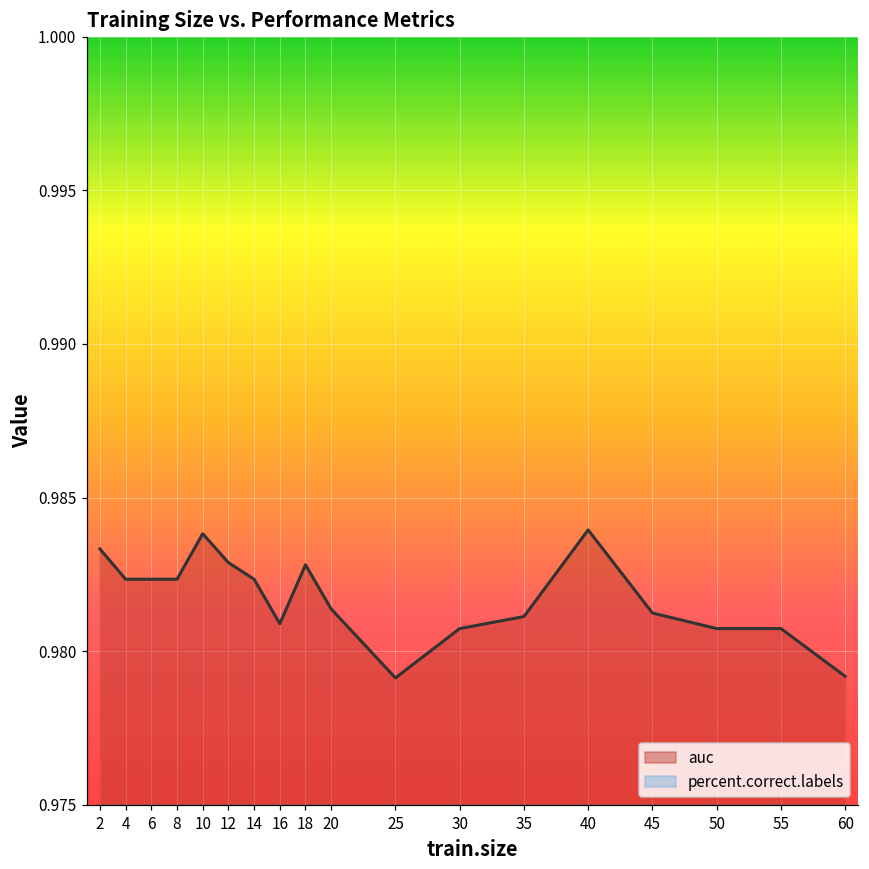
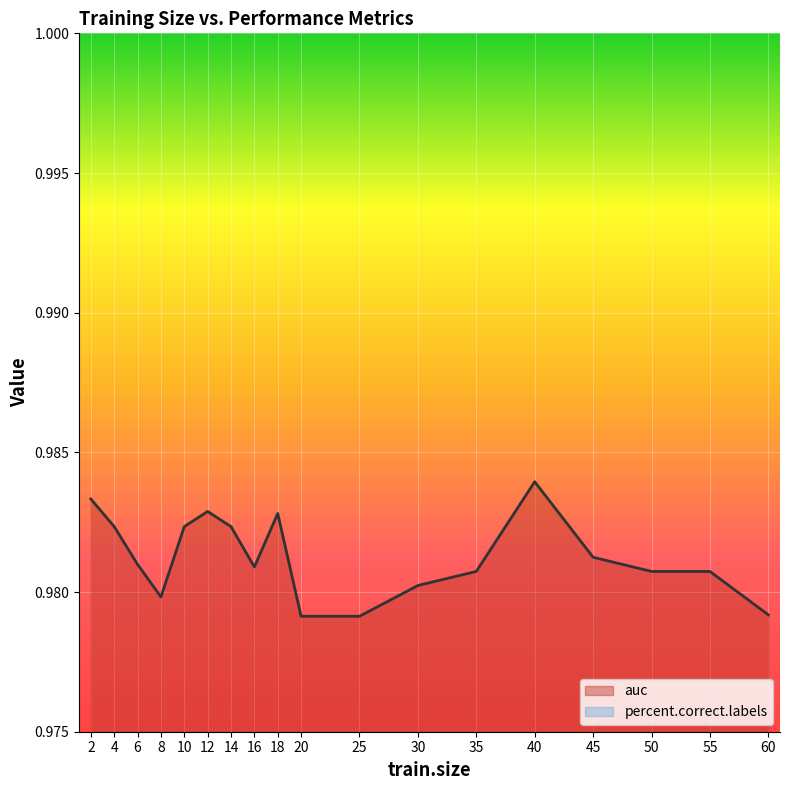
  {
    "auc": {
      "2": 0.9833,
      "4": 0.9823,
-     "6": 0.9823,
-     "8": 0.9823,
-     "10": 0.9838,
+     "6": 0.9810,
+     "8": 0.9798,
+     "10": 0.9823,
      "12": 0.9829,
      "14": 0.9823,
      "16": 0.9809,
      "18": 0.9828,
-     "20": 0.9814,
+     "20": 0.9791,
      "25": 0.9791,
-     "30": 0.9807,
-     "35": 0.9811,
+     "30": 0.9802,
+     "35": 0.9807,
      "40": 0.9839,
      "45": 0.9812,
      "50": 0.9807,
      "55": 0.9807,
      "60": 0.9792
    },
    "percent.correct.labels": {
      "2": 0.9750,
      "4": 0.9750,
      "6": 0.9750,
      "8": 0.9750,
      "10": 0.9750,
      "12": 0.9750,
      "14": 0.9750,
      "16": 0.9750,
      "18": 0.9750,
      "20": 0.9750,
      "25": 0.9750,
      "30": 0.9750,
      "35": 0.9750,
      "40": 0.9750,
      "45": 0.9750,
      "50": 0.9750,
      "55": 0.9750,
      "60": 0.9750
    }
  }
